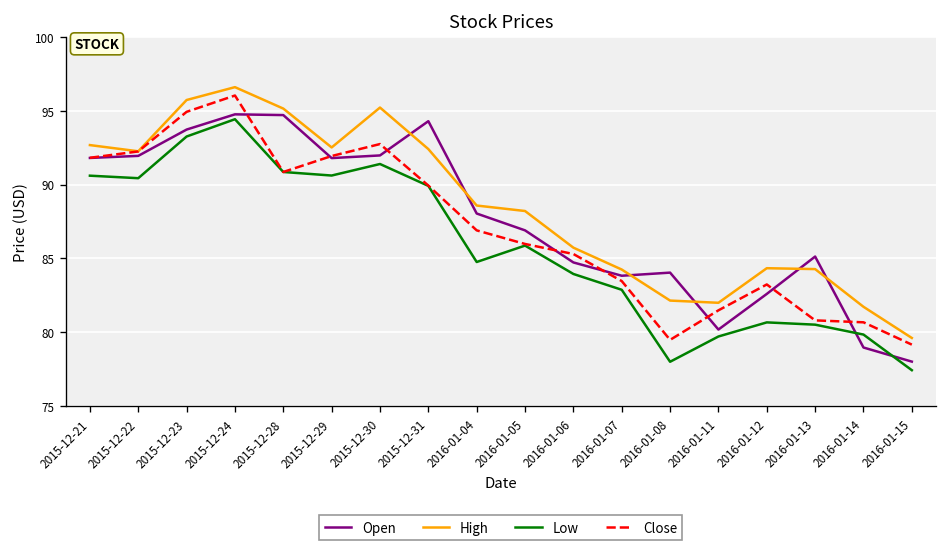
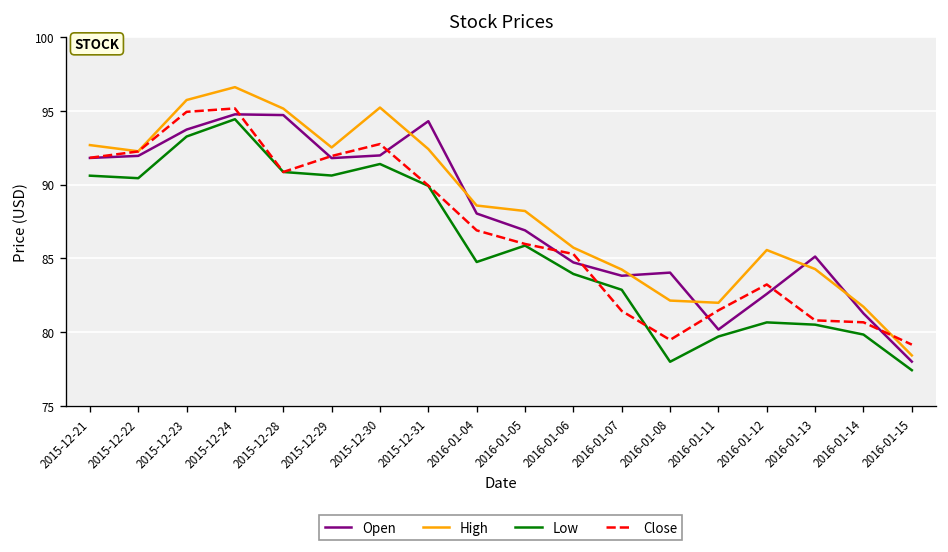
  {
    "Open": {
      "2015-12-22": 91.9,
      "2015-12-23": 93.7,
      "2015-12-24": 94.8,
      "2015-12-28": 94.7,
      "2015-12-30": 92.0,
      "2015-12-31": 94.3,
      "2016-01-04": 88.0,
      "2016-01-05": 86.9,
      "2016-01-06": 84.7,
      "2016-01-07": 83.8,
      "2016-01-08": 84.0,
      "2016-01-11": 80.2,
      "2016-01-12": 82.6,
      "2016-01-13": 85.1,
-     "2016-01-14": 79.0,
+     "2016-01-14": 81.3,
      "2016-01-15": 78.0
    },
    "High": {
      "2015-12-21": 92.7,
      "2015-12-23": 95.7,
      "2015-12-24": 96.6,
      "2015-12-28": 95.1,
      "2015-12-29": 92.5,
      "2015-12-30": 95.2,
      "2015-12-31": 92.4,
      "2016-01-04": 88.6,
      "2016-01-05": 88.2,
      "2016-01-06": 85.7,
      "2016-01-07": 84.3,
      "2016-01-08": 82.2,
      "2016-01-11": 82.0,
-     "2016-01-12": 84.3,
+     "2016-01-12": 85.6,
      "2016-01-13": 84.3,
      "2016-01-14": 81.7,
-     "2016-01-15": 79.6
+     "2016-01-15": 78.4
    },
    "Low": {
      "2015-12-21": 90.6,
      "2015-12-22": 90.4,
      "2015-12-23": 93.3,
      "2015-12-24": 94.4,
      "2015-12-29": 90.6,
      "2015-12-30": 91.4,
      "2016-01-04": 84.8,
      "2016-01-06": 83.9,
      "2016-01-07": 82.9,
      "2016-01-08": 78.0,
      "2016-01-11": 79.7,
      "2016-01-12": 80.7,
      "2016-01-13": 80.5,
      "2016-01-14": 79.8,
      "2016-01-15": 77.4
    },
    "Close": {
      "2015-12-23": 94.9,
-     "2015-12-24": 96.0,
+     "2015-12-24": 95.2,
      "2015-12-30": 92.7,
      "2016-01-04": 86.9,
      "2016-01-06": 85.3,
-     "2016-01-07": 83.5,
+     "2016-01-07": 81.4,
      "2016-01-08": 79.5,
      "2016-01-11": 81.5,
      "2016-01-12": 83.2,
      "2016-01-13": 80.8,
      "2016-01-14": 80.7,
      "2016-01-15": 79.2
    }
  }
